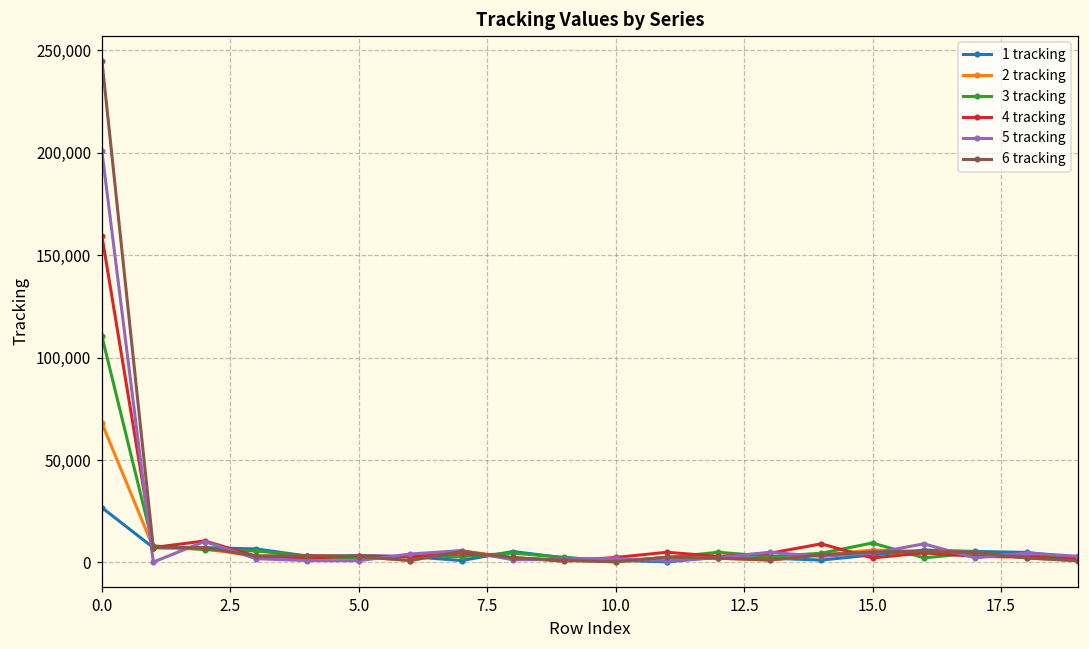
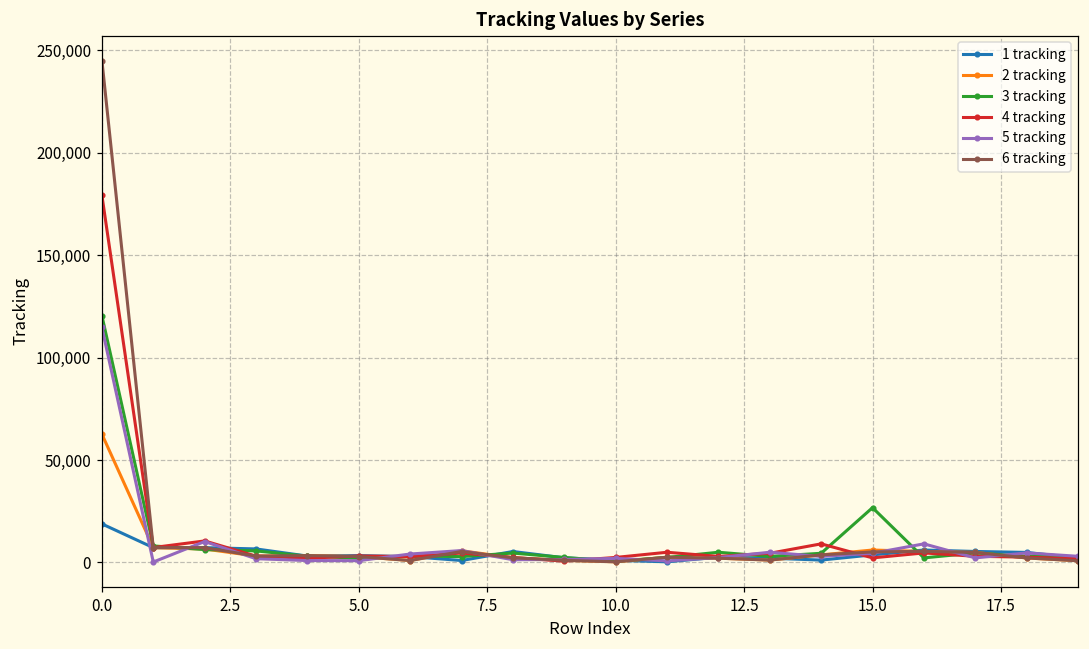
  {
    "1 tracking": {
-     "0.0": "27,000"
+     "0.0": "19,000"
    },
    "2 tracking": {
-     "0.0": "68,000"
+     "0.0": "63,000"
    },
    "3 tracking": {
-     "0.0": "110,000",
-     "15.0": "9,000"
+     "0.0": "120,000",
+     "15.0": "27,000"
    },
    "4 tracking": {
-     "0.0": "159,000",
+     "0.0": "179,000",
      "15.0": "2,000"
    },
    "5 tracking": {
-     "0.0": "201,000"
+     "0.0": "115,000"
    },
    "6 tracking": {
      "0.0": "245,000"
    }
  }
